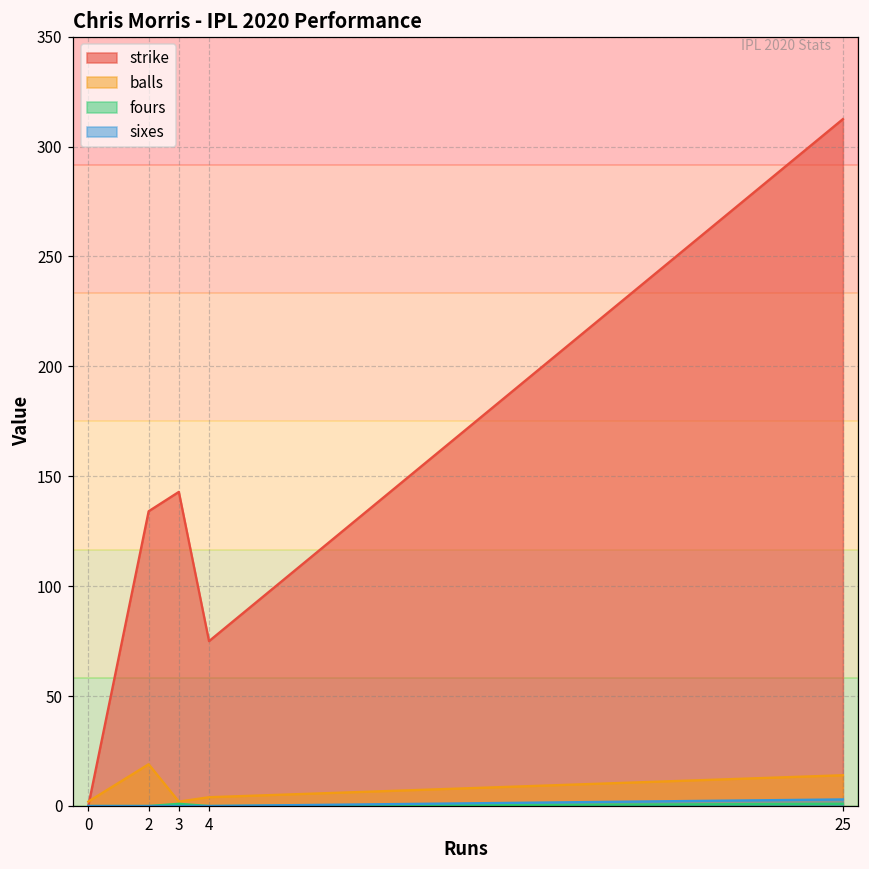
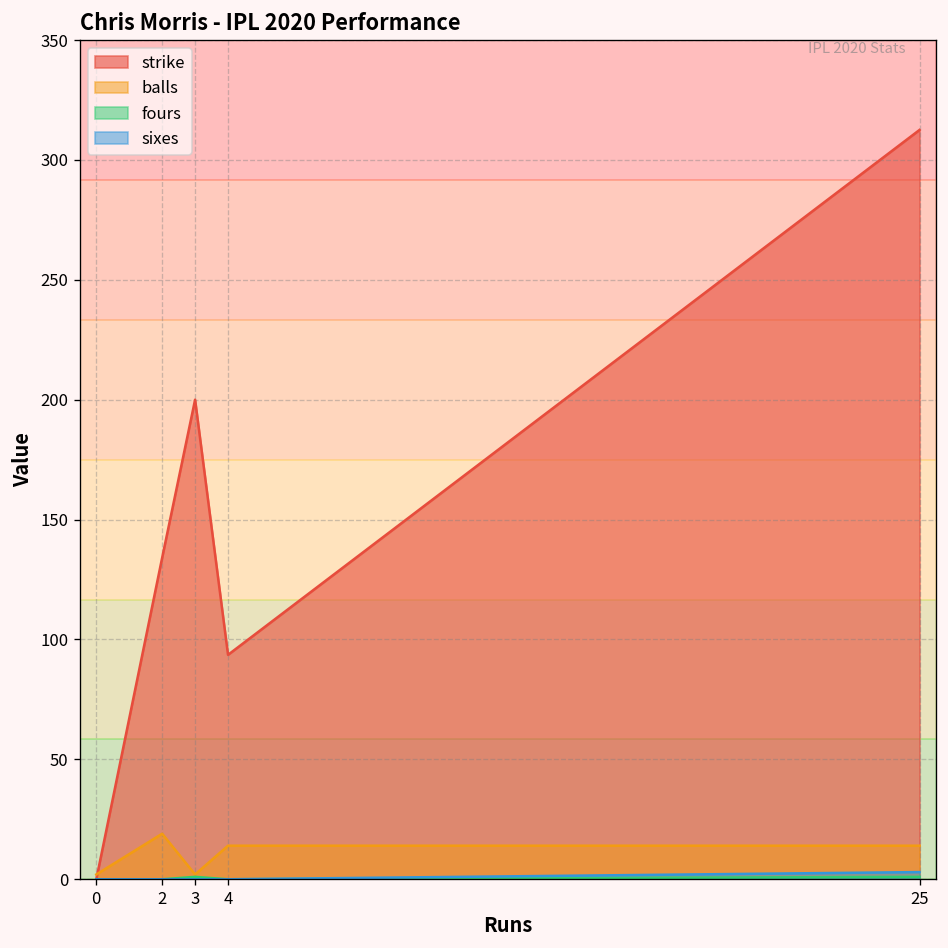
  {
    "strike": {
      "2": 134,
-     "3": 143,
-     "4": 75,
+     "3": 200,
+     "4": 94,
      "25": 313
    },
    "balls": {
      "0": 2,
      "2": 19,
-     "4": 4,
+     "4": 14,
      "25": 14
    },
    "fours": {
      "25": 1
    },
    "sixes": {
      "25": 3
    }
  }
